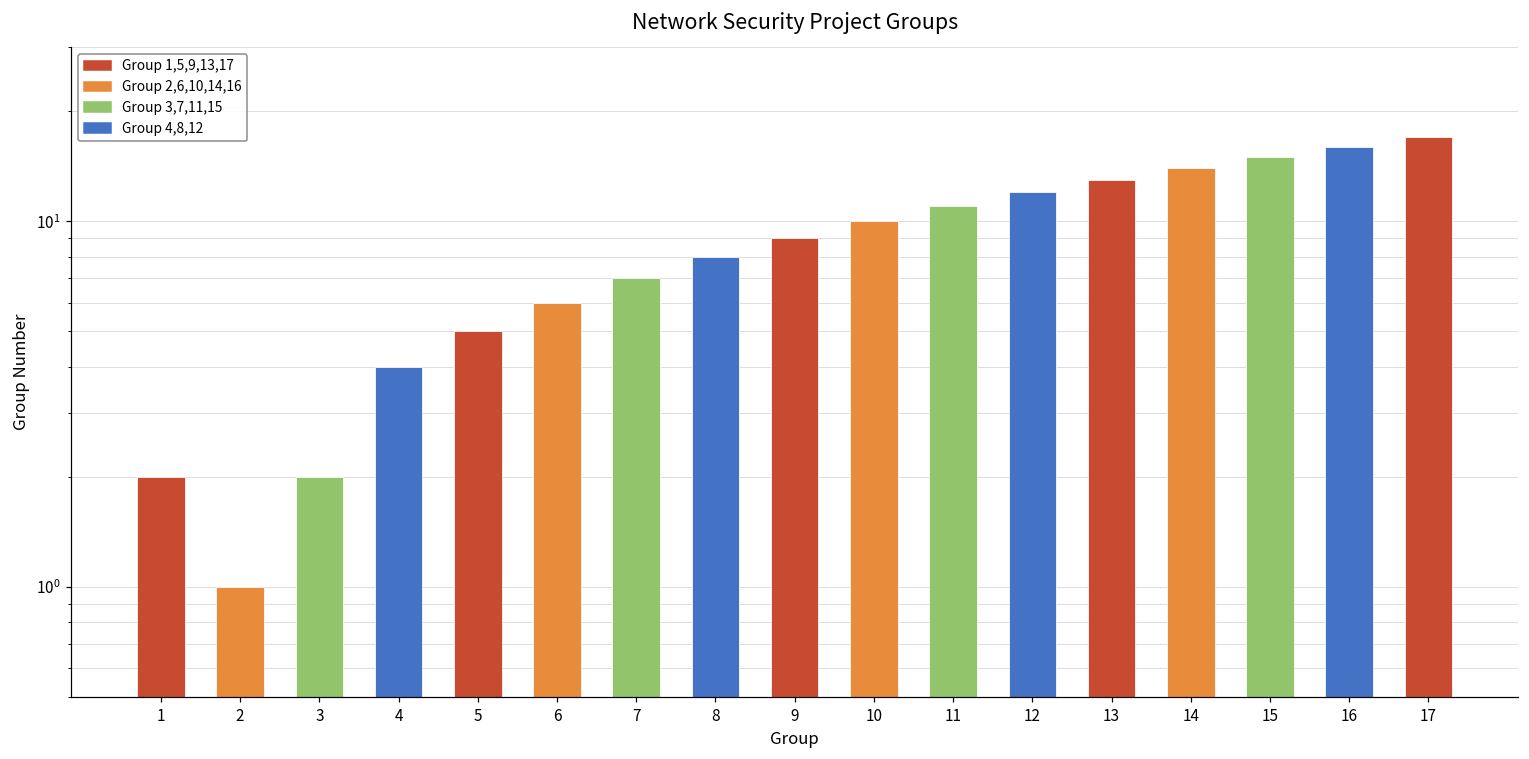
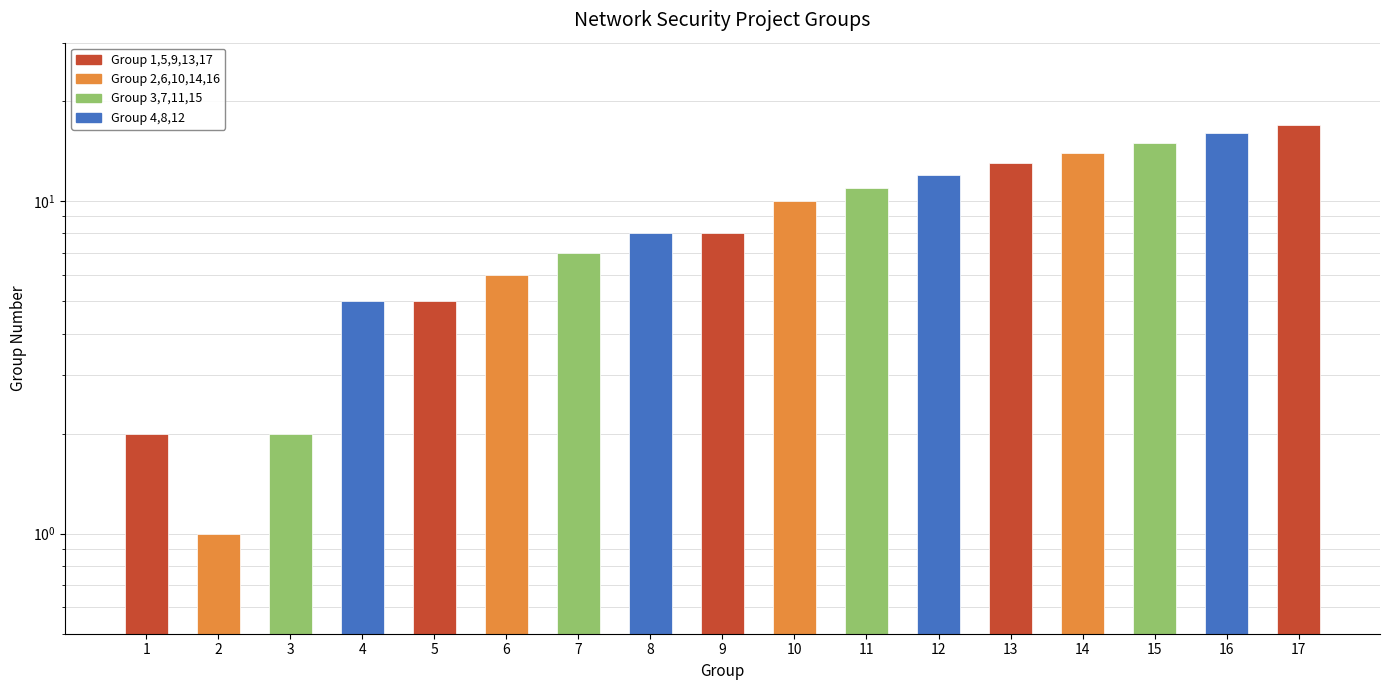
  {
    "1": 2,
    "2": 1,
    "3": 2,
-   "4": 4,
+   "4": 5,
    "5": 5,
    "6": 6,
    "7": 7,
    "8": 8,
-   "9": 9,
+   "9": 8,
    "10": 10,
    "11": 11,
    "12": 12,
    "13": 13,
    "14": 14,
    "15": 15,
    "16": 16,
    "17": 17
  }
